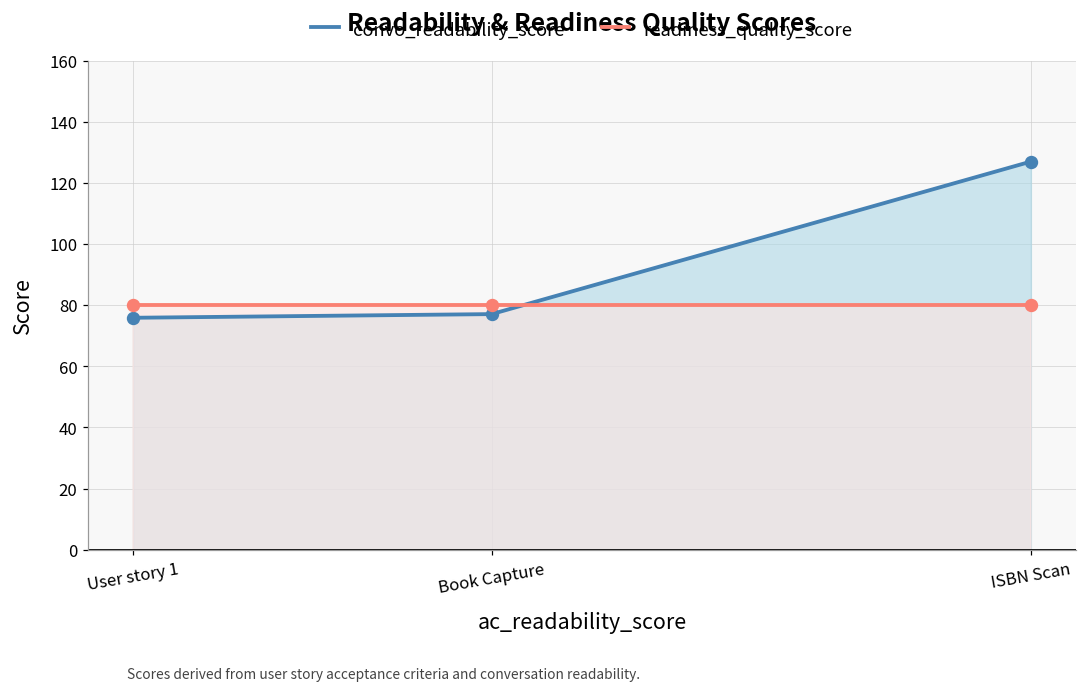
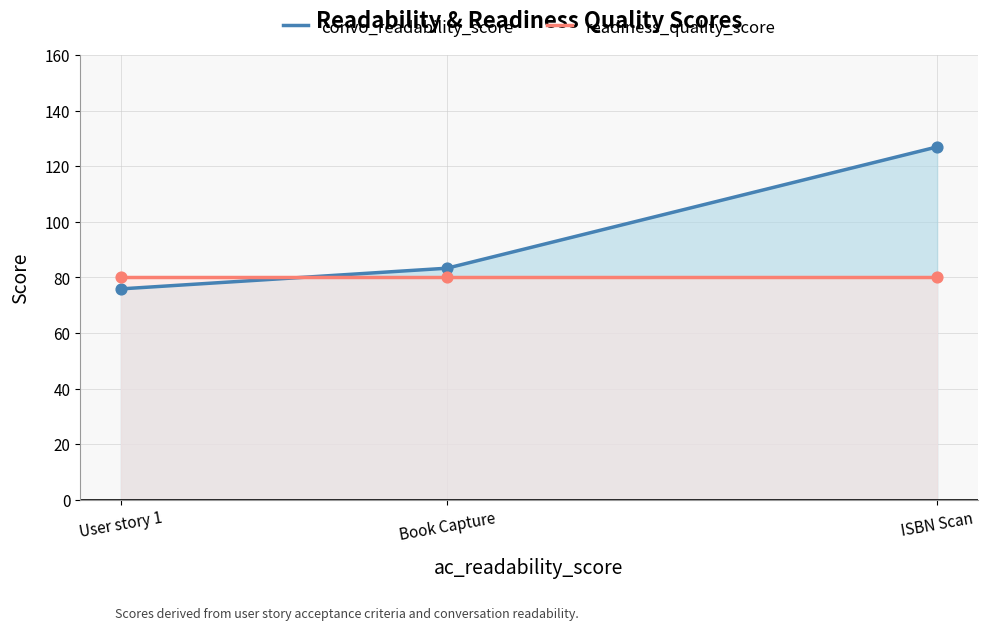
  {
    "convo_readability_score": {
      "User story 1": 76,
-     "Book Capture": 77,
+     "Book Capture": 83,
      "ISBN Scan": 127
    },
    "readiness_quality_score": {
      "User story 1": 80,
      "Book Capture": 80,
      "ISBN Scan": 80
    }
  }
